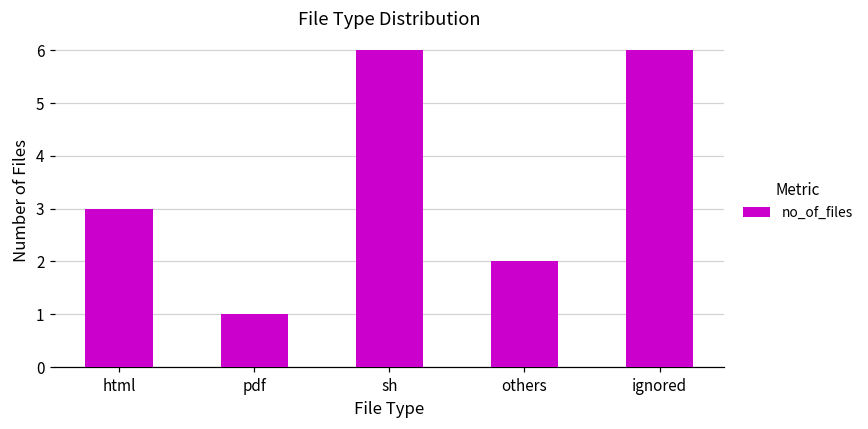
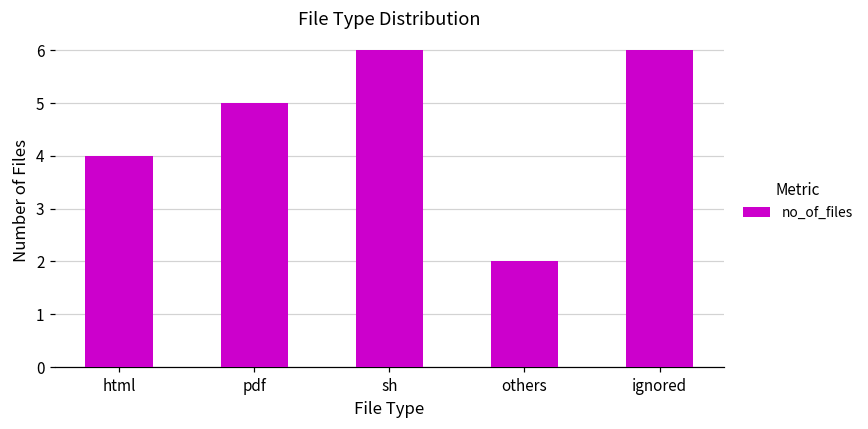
  {
-   "html": 3,
-   "pdf": 1,
+   "html": 4,
+   "pdf": 5,
    "sh": 6,
    "others": 2,
    "ignored": 6
  }
